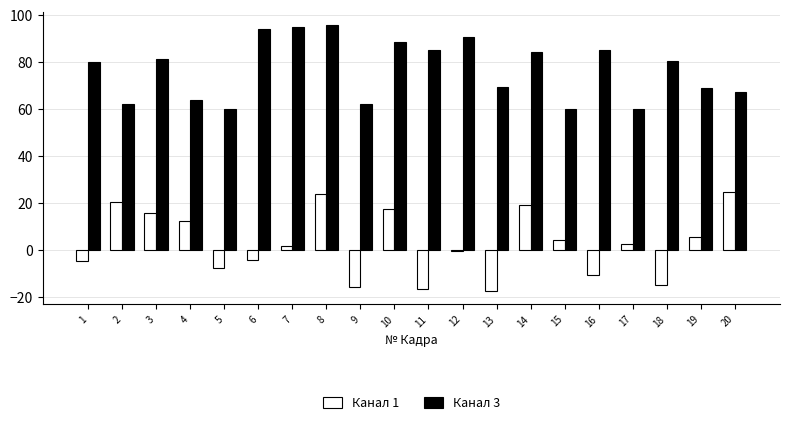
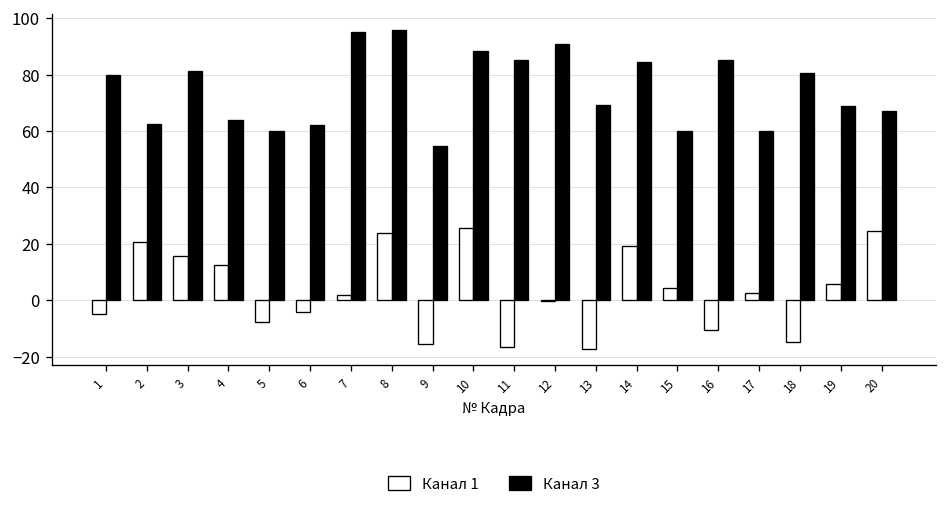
  {
    "Канал 1": {
      "1": -5,
      "2": 20,
      "3": 16,
      "4": 13,
      "5": -8,
      "6": -4,
      "7": 2,
      "8": 24,
      "9": -16,
-     "10": 18,
+     "10": 26,
      "11": -17,
      "13": -17,
      "14": 19,
      "15": 4,
      "16": -11,
      "17": 2,
      "18": -15,
      "19": 6,
      "20": 25
    },
    "Канал 3": {
      "1": 80,
      "2": 62,
      "3": 81,
      "4": 64,
      "5": 60,
-     "6": 94,
+     "6": 62,
      "7": 95,
      "8": 96,
-     "9": 62,
+     "9": 55,
      "10": 88,
      "11": 85,
      "12": 91,
      "13": 69,
      "14": 84,
      "15": 60,
      "16": 85,
      "17": 60,
      "18": 81,
      "19": 69,
      "20": 67
    }
  }
